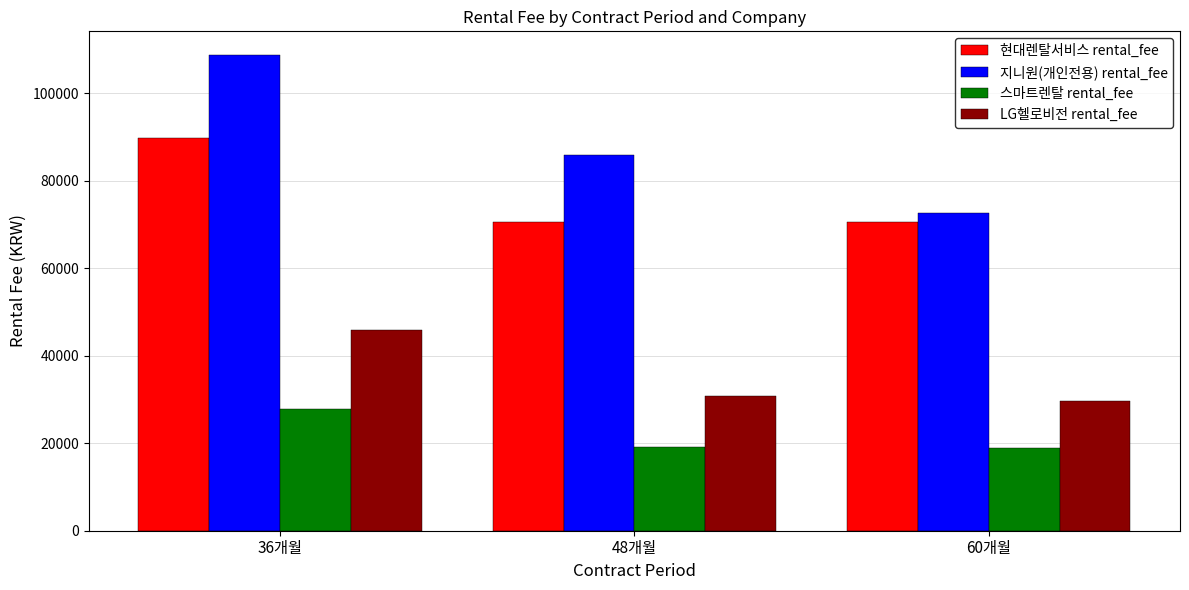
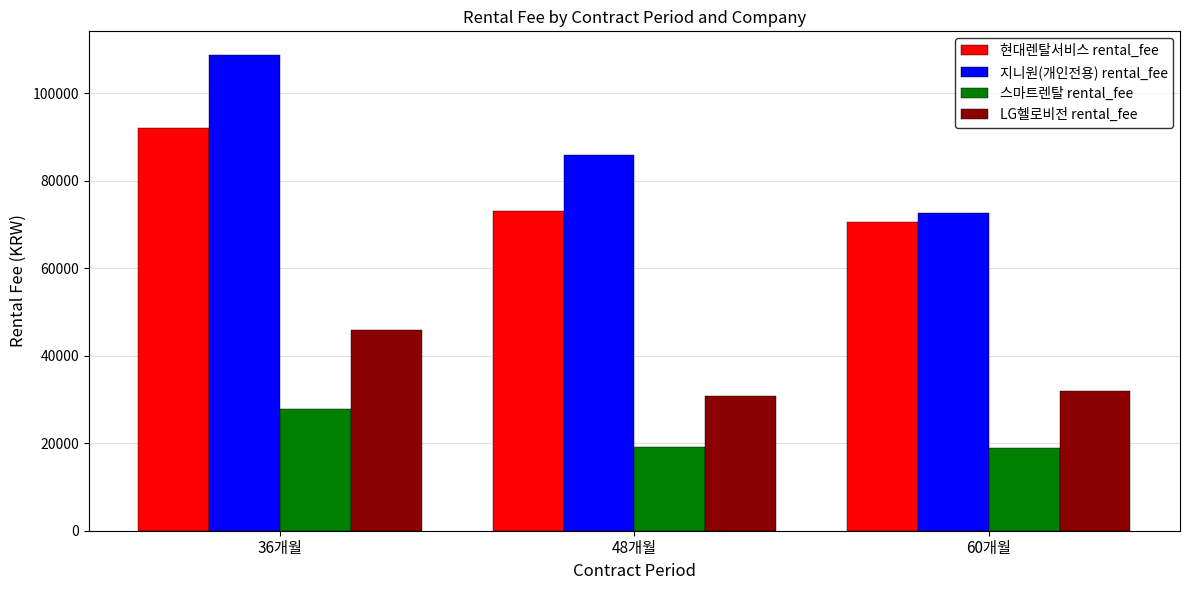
  {
    "현대렌탈서비스 rental_fee": {
-     "36개월": 90000,
-     "48개월": 71000,
+     "36개월": 92000,
+     "48개월": 73000,
      "60개월": 71000
    },
    "지니원(개인전용) rental_fee": {
      "36개월": 109000,
      "48개월": 86000,
      "60개월": 73000
    },
    "스마트렌탈 rental_fee": {
      "36개월": 28000,
      "48개월": 19000,
      "60개월": 19000
    },
    "LG헬로비전 rental_fee": {
      "36개월": 46000,
      "48개월": 31000,
-     "60개월": 30000
+     "60개월": 32000
    }
  }
